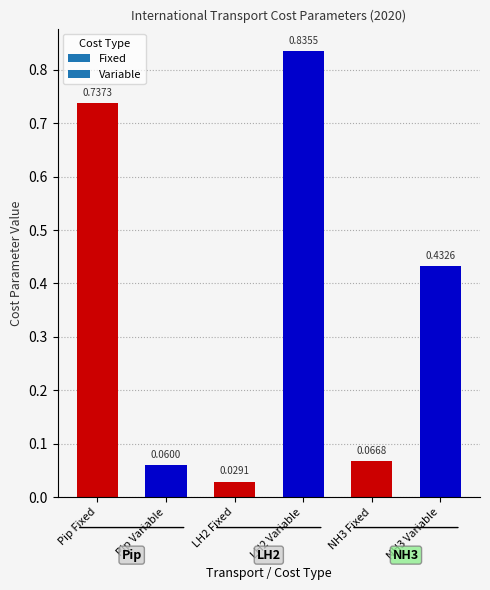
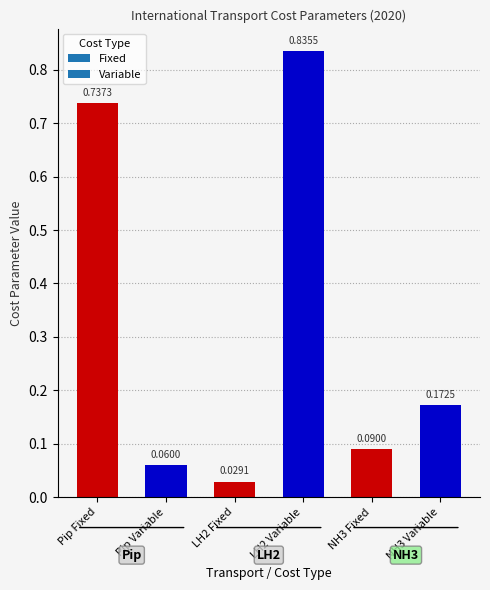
  {
    "Pip Fixed": 0.7373,
    "Pip Variable": 0.0600,
    "LH2 Fixed": 0.0291,
    "LH2 Variable": 0.8355,
-   "NH3 Fixed": 0.0668,
-   "NH3 Variable": 0.4326
+   "NH3 Fixed": 0.0900,
+   "NH3 Variable": 0.1725
  }
